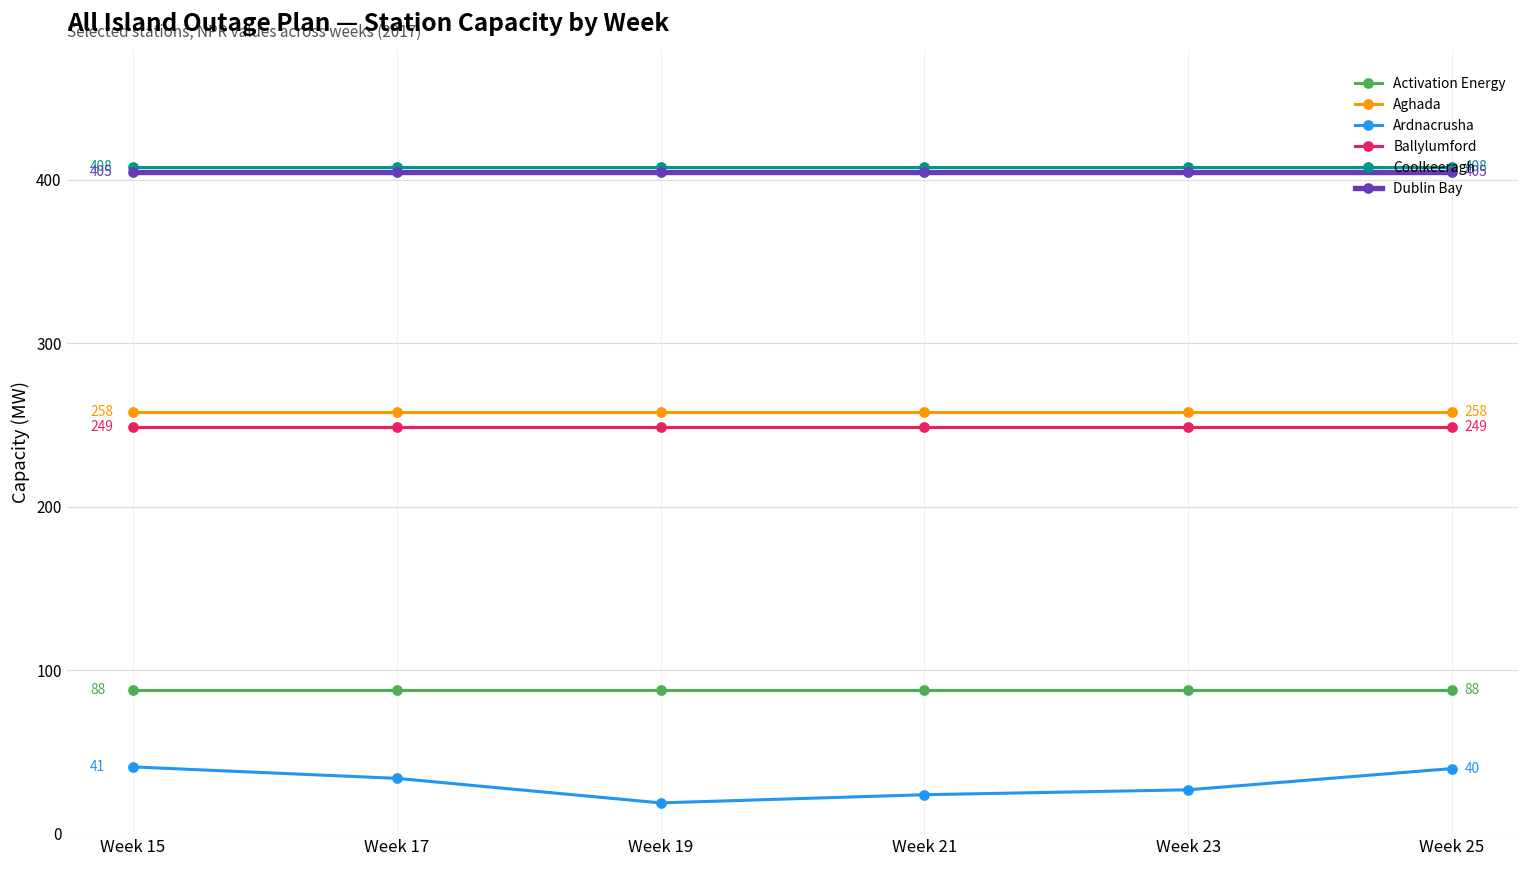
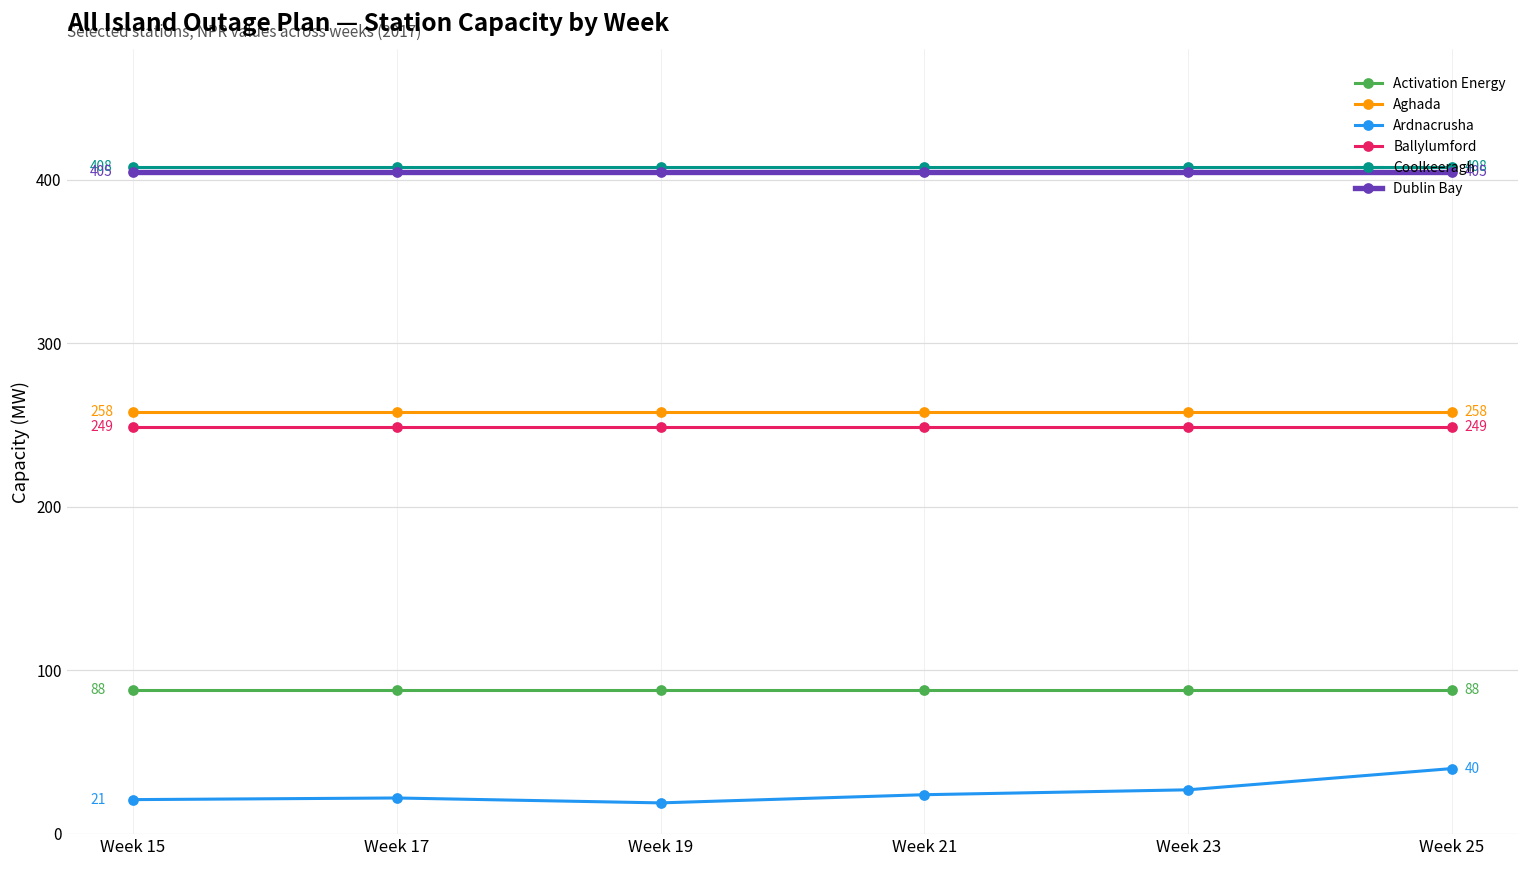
  {
    "Activation Energy": {
      "Week 15": 88,
      "Week 25": 88
    },
    "Aghada": {
      "Week 15": 258,
      "Week 25": 258
    },
    "Ardnacrusha": {
-     "Week 15": 41,
-     "Week 17": 34,
+     "Week 15": 21,
+     "Week 17": 22,
      "Week 25": 40
    },
    "Ballylumford": {
      "Week 15": 249,
      "Week 25": 249
    },
    "Coolkeeragh": {
      "Week 17": 408,
      "Week 19": 408,
      "Week 21": 408,
      "Week 23": 408
    },
    "Dublin Bay": {
      "Week 17": 405,
      "Week 19": 405,
      "Week 21": 405,
      "Week 23": 405
    }
  }
